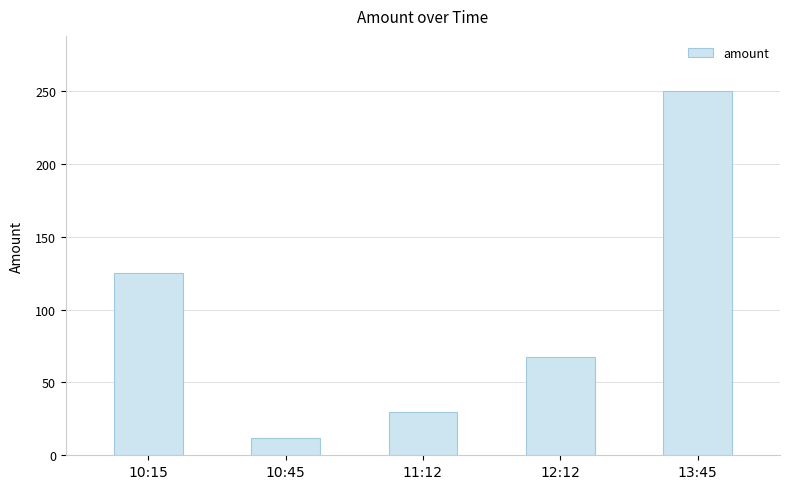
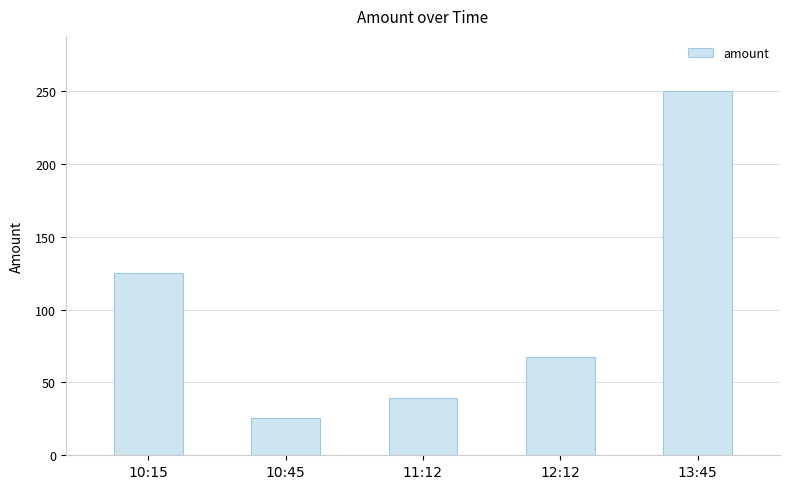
  {
    "10:15": 125,
-   "10:45": 12,
-   "11:12": 30,
+   "10:45": 26,
+   "11:12": 39,
    "12:12": 68,
    "13:45": 251
  }
